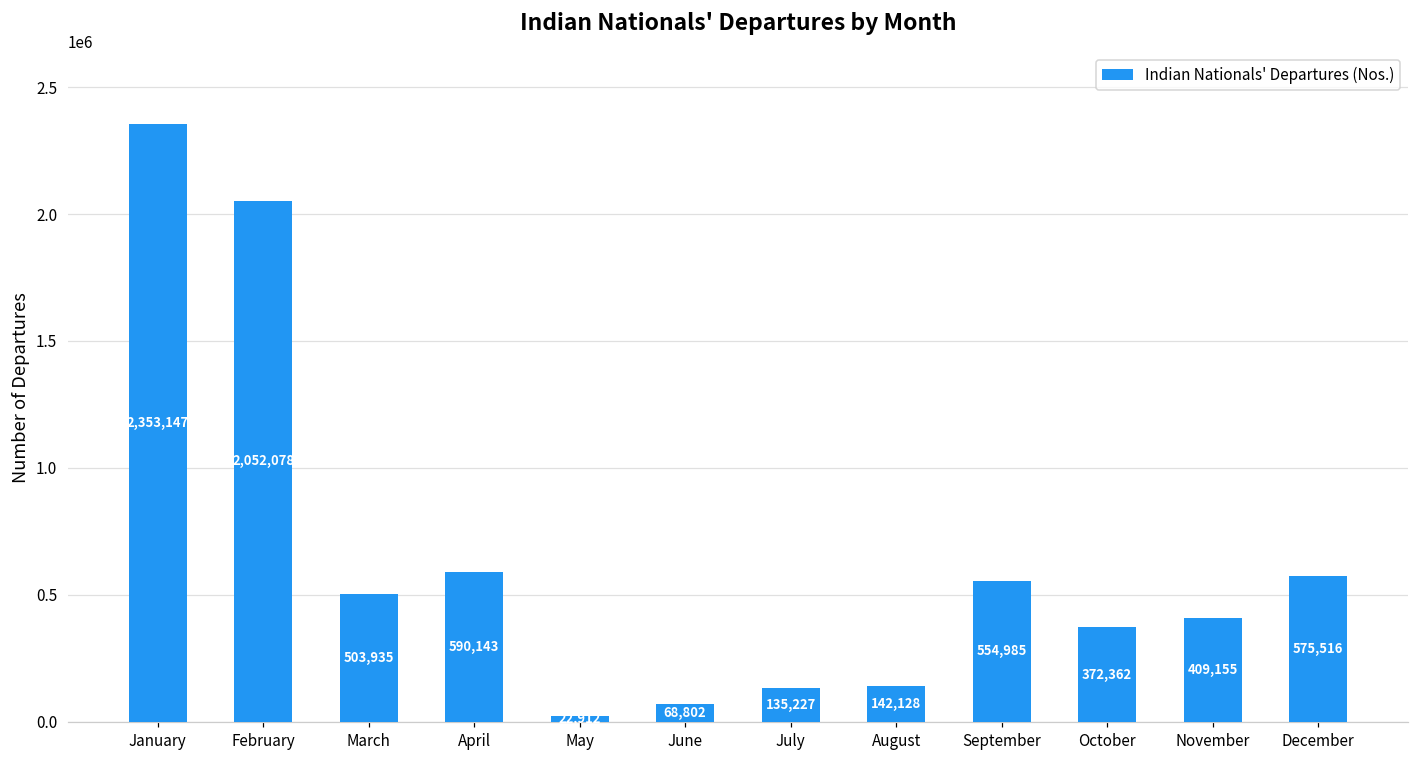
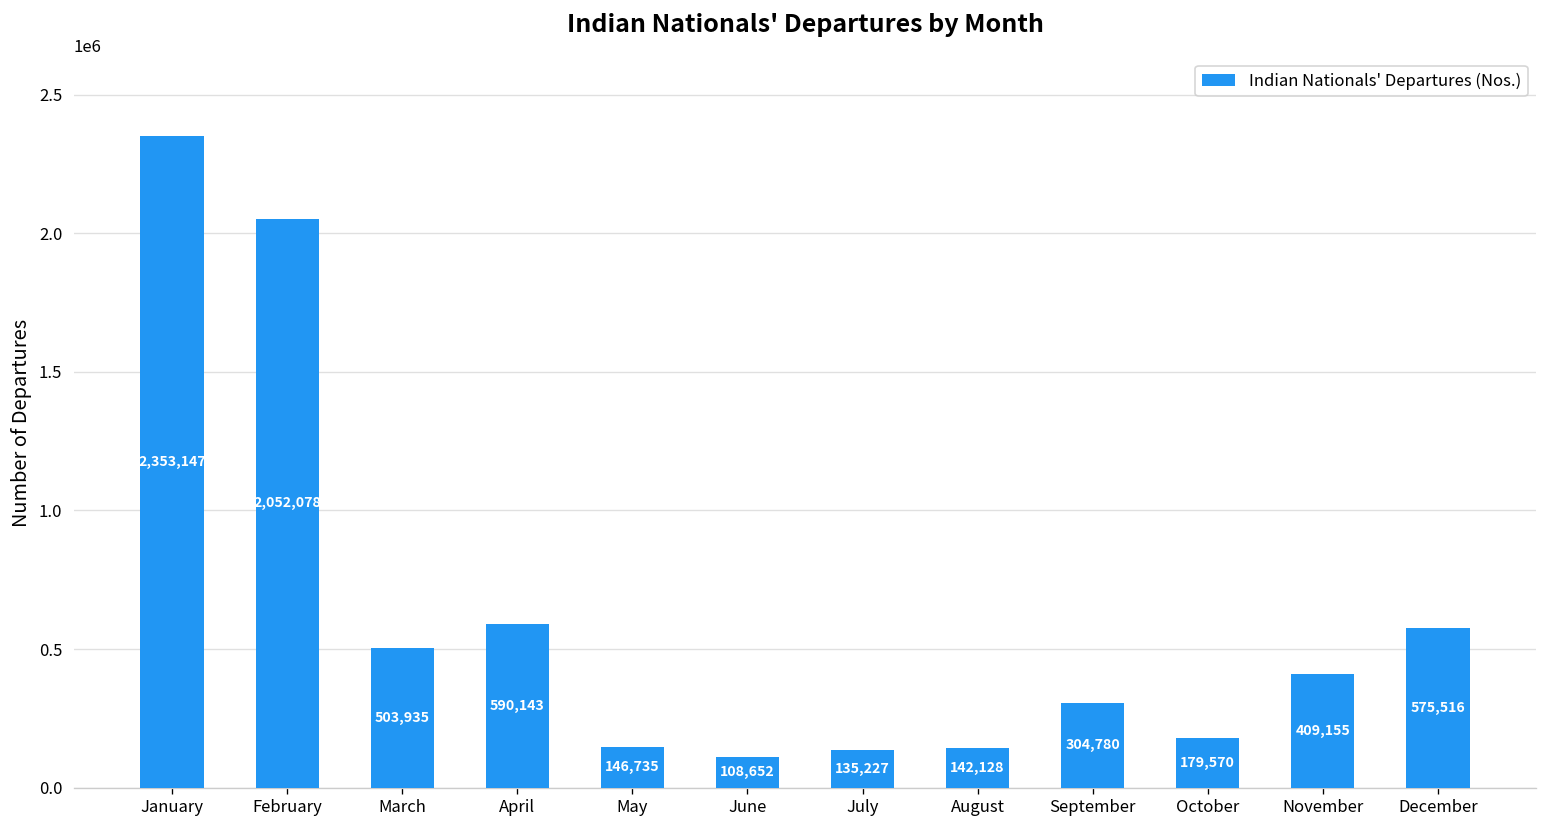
  {
    "January": "2,353,147",
    "February": "2,052,078",
    "March": "503,935",
    "April": "590,143",
-   "May": "20000",
-   "June": "68,802",
+   "May": "150000",
+   "June": "108,652",
    "July": "135,227",
    "August": "142,128",
-   "September": "554,985",
-   "October": "372,362",
+   "September": "304,780",
+   "October": "179,570",
    "November": "409,155",
    "December": "575,516"
  }
